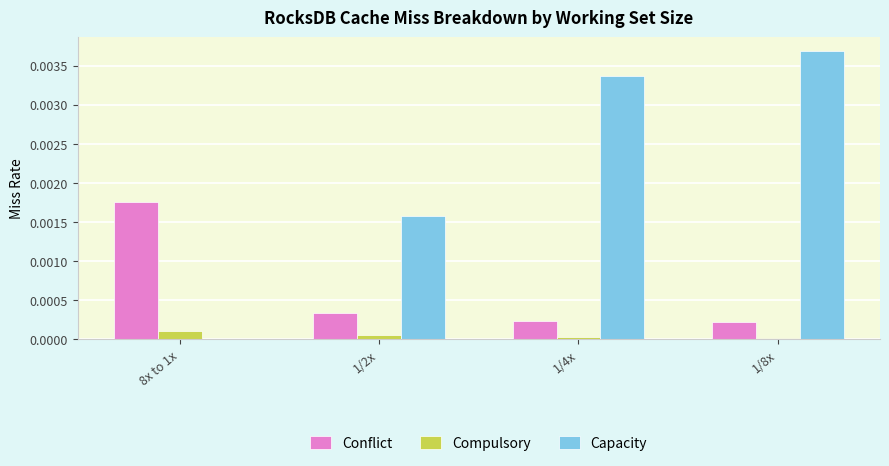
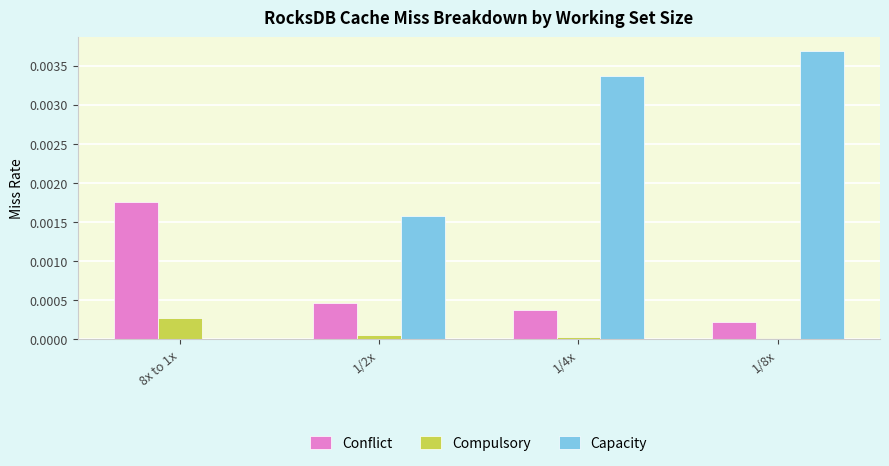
  {
    "Conflict": {
      "8x to 1x": 0.0018,
-     "1/2x": 0.0003,
-     "1/4x": 0.0002,
+     "1/2x": 0.0005,
+     "1/4x": 0.0004,
      "1/8x": 0.0002
    },
    "Compulsory": {
-     "8x to 1x": 0.0001,
+     "8x to 1x": 0.0003,
      "1/2x": 0.0001
    },
    "Capacity": {
      "8x to 1x": 0.0000,
      "1/2x": 0.0016,
      "1/4x": 0.0034,
      "1/8x": 0.0037
    }
  }
